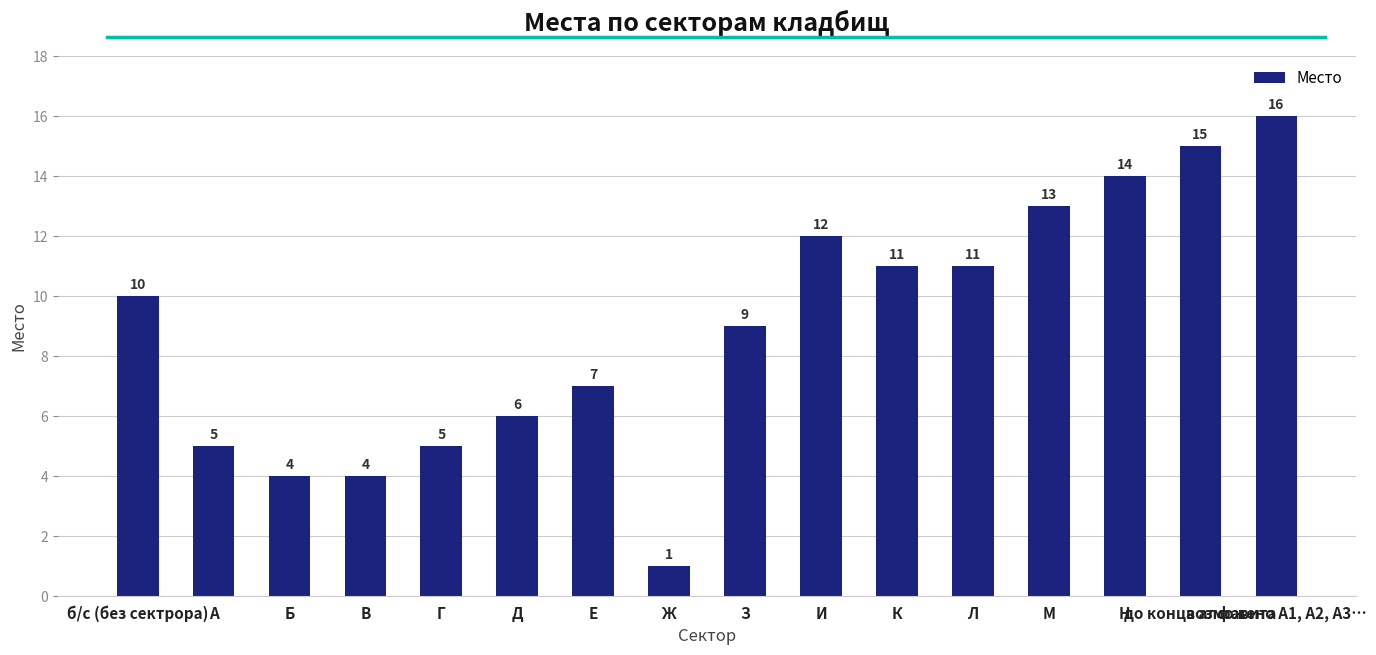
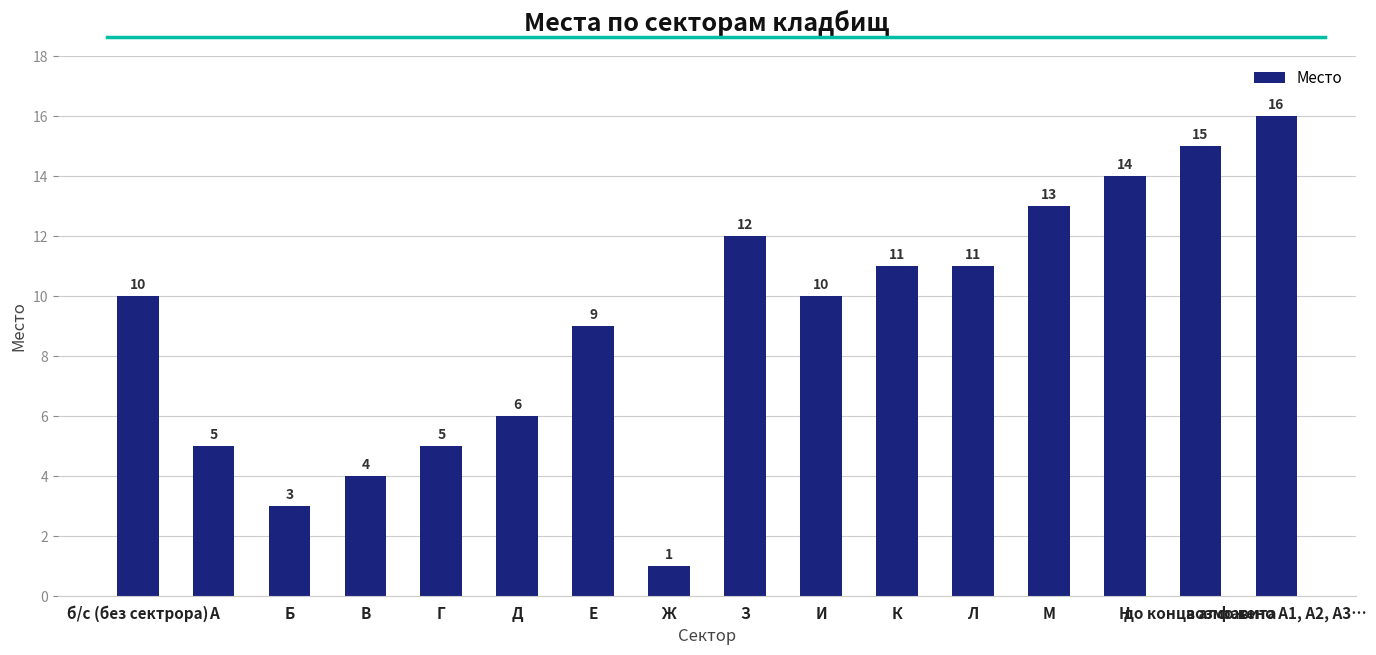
  {
    "б/с (без сектрора)": 10,
    "А": 5,
-   "Б": 4,
+   "Б": 3,
    "В": 4,
    "Г": 5,
    "Д": 6,
-   "Е": 7,
+   "Е": 9,
    "Ж": 1,
-   "З": 9,
-   "И": 12,
+   "З": 12,
+   "И": 10,
    "К": 11,
    "Л": 11,
    "М": 13
  }
